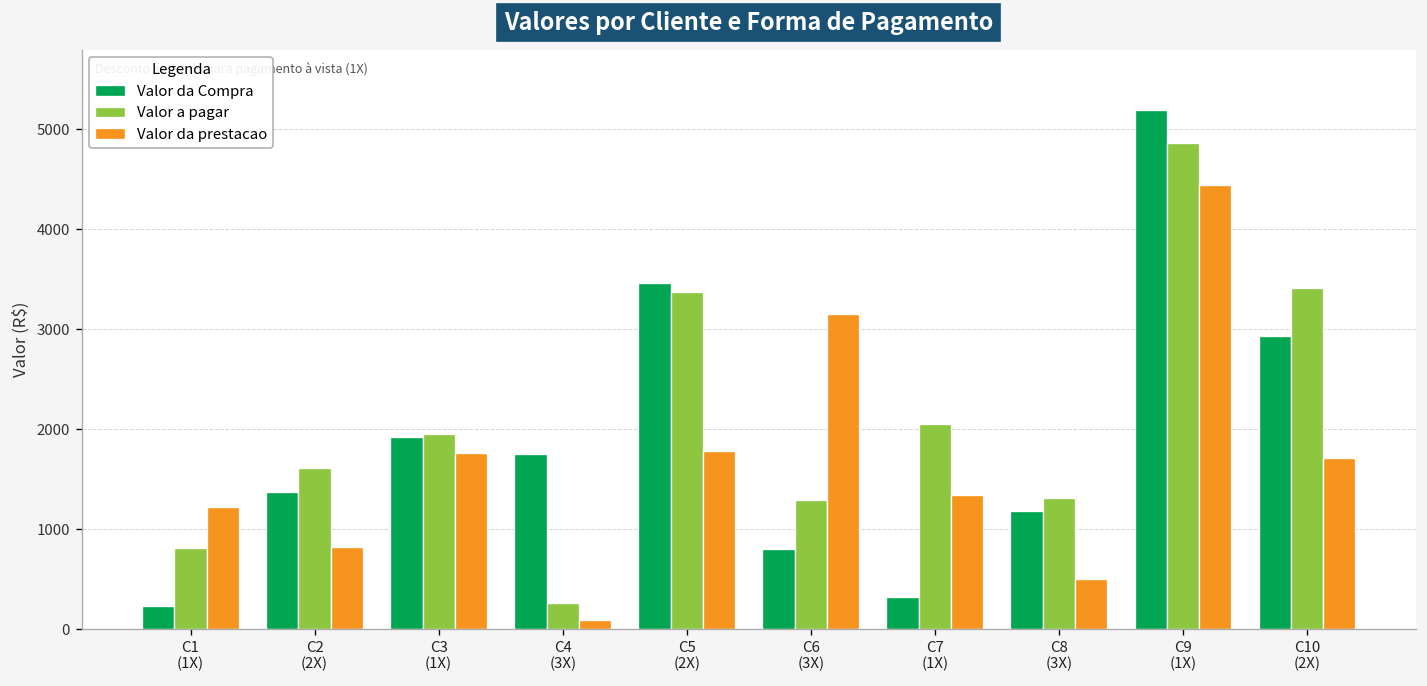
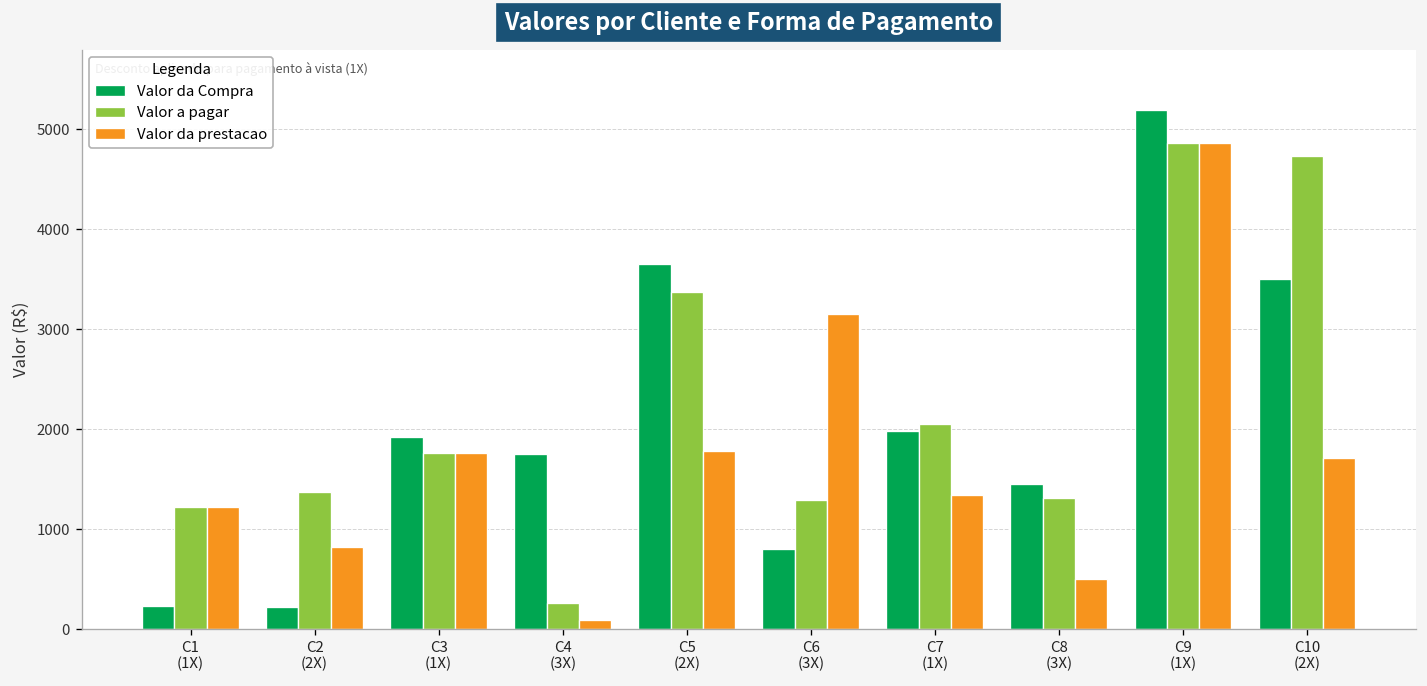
  {
    "Valor da Compra": {
      "C1 (1X)": 200,
-     "C2 (2X)": 1400,
+     "C2 (2X)": 200,
      "C3 (1X)": 1900,
      "C4 (3X)": 1800,
-     "C5 (2X)": 3500,
+     "C5 (2X)": 3700,
      "C6 (3X)": 800,
-     "C7 (1X)": 300,
-     "C8 (3X)": 1200,
+     "C7 (1X)": 2000,
+     "C8 (3X)": 1500,
      "C9 (1X)": 5200,
-     "C10 (2X)": 2900
+     "C10 (2X)": 3500
    },
    "Valor a pagar": {
-     "C1 (1X)": 800,
-     "C2 (2X)": 1600,
-     "C3 (1X)": 1900,
+     "C1 (1X)": 1200,
+     "C2 (2X)": 1400,
+     "C3 (1X)": 1800,
      "C4 (3X)": 300,
      "C5 (2X)": 3400,
      "C6 (3X)": 1300,
      "C7 (1X)": 2000,
      "C8 (3X)": 1300,
      "C9 (1X)": 4900,
-     "C10 (2X)": 3400
+     "C10 (2X)": 4700
    },
    "Valor da prestacao": {
      "C1 (1X)": 1200,
      "C2 (2X)": 800,
      "C3 (1X)": 1800,
      "C4 (3X)": 100,
      "C5 (2X)": 1800,
      "C6 (3X)": 3100,
      "C7 (1X)": 1300,
      "C8 (3X)": 500,
-     "C9 (1X)": 4400,
+     "C9 (1X)": 4900,
      "C10 (2X)": 1700
    }
  }
